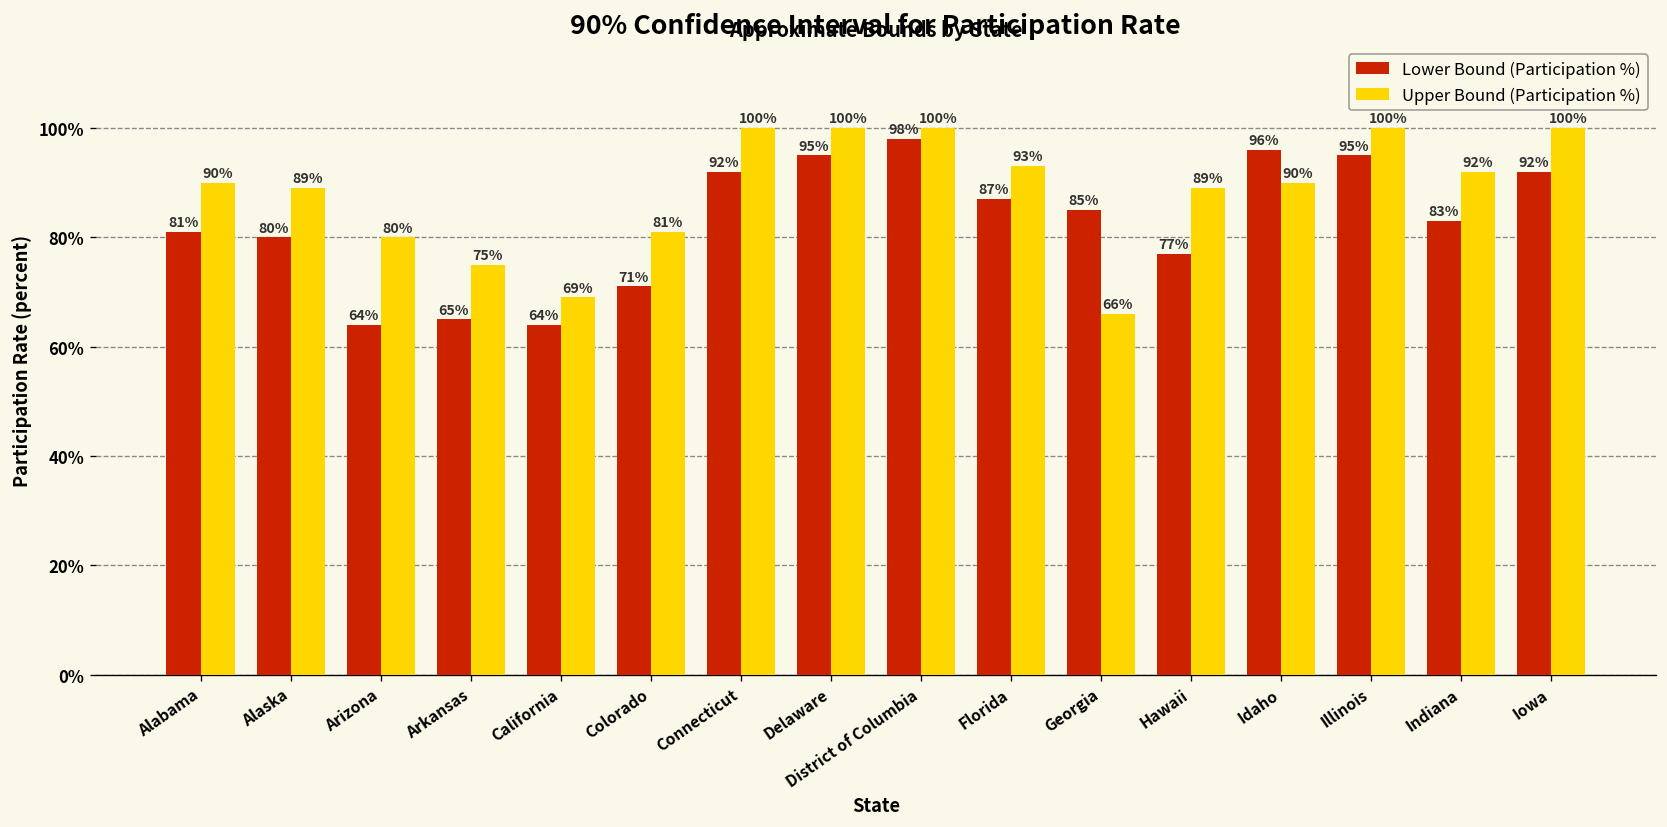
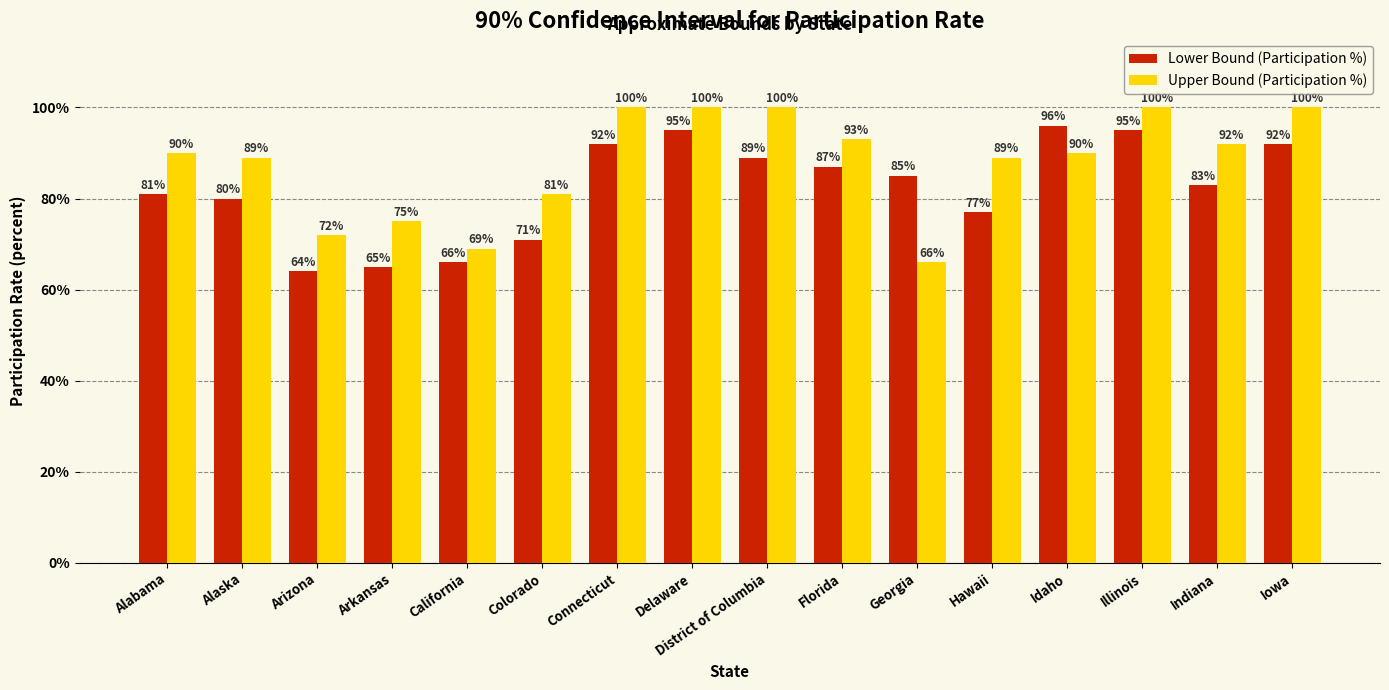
  {
    "Lower Bound (Participation %)": {
      "Alabama": "81%",
      "Alaska": "80%",
      "Arizona": "64%",
      "Arkansas": "65%",
-     "California": "64%",
+     "California": "66%",
      "Colorado": "71%",
      "Connecticut": "92%",
      "Delaware": "95%",
-     "District of Columbia": "98%",
+     "District of Columbia": "89%",
      "Florida": "87%",
      "Georgia": "85%",
      "Hawaii": "77%",
      "Idaho": "96%",
      "Illinois": "95%",
      "Indiana": "83%",
      "Iowa": "92%"
    },
    "Upper Bound (Participation %)": {
      "Alabama": "90%",
      "Alaska": "89%",
-     "Arizona": "80%",
+     "Arizona": "72%",
      "Arkansas": "75%",
      "California": "69%",
      "Colorado": "81%",
      "Connecticut": "100%",
      "Delaware": "100%",
      "District of Columbia": "100%",
      "Florida": "93%",
      "Georgia": "66%",
      "Hawaii": "89%",
      "Idaho": "90%",
      "Indiana": "92%"
    }
  }
